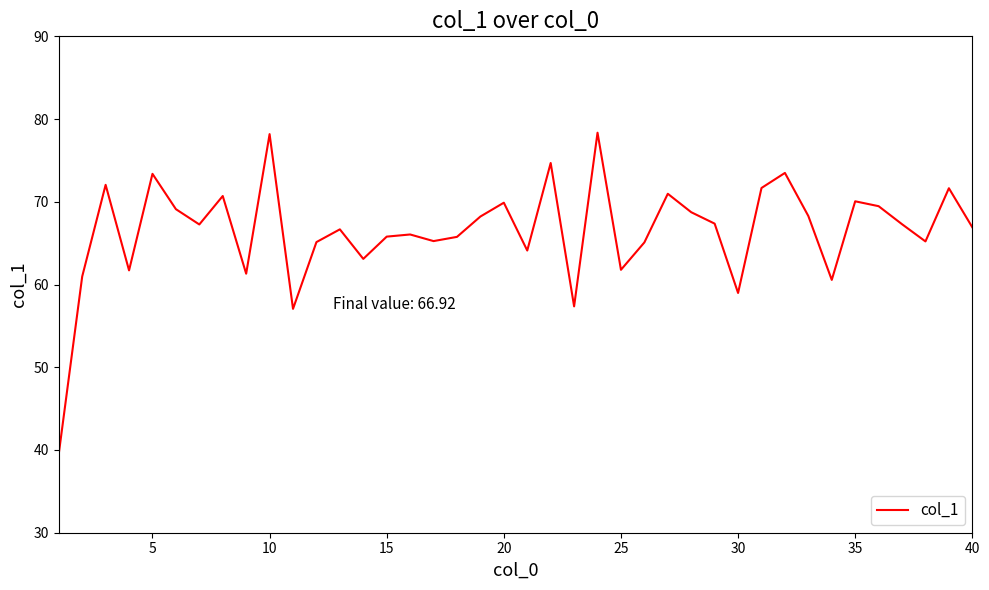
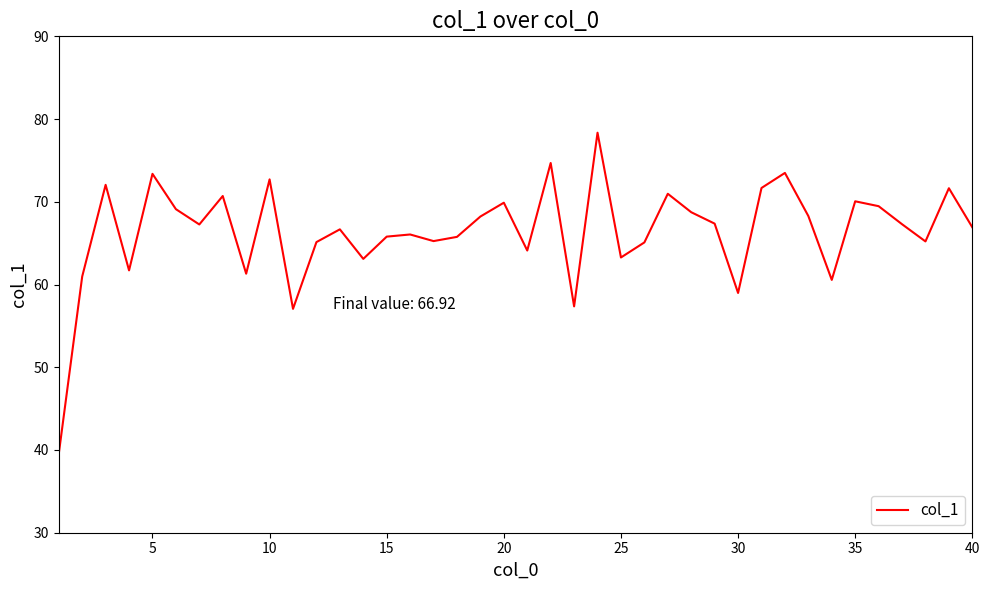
  {
    "5": 73,
-   "10": 78,
+   "10": 73,
    "15": 66,
    "20": 70,
-   "25": 62,
+   "25": 63,
    "30": 59,
    "35": 70,
    "40": 67
  }
